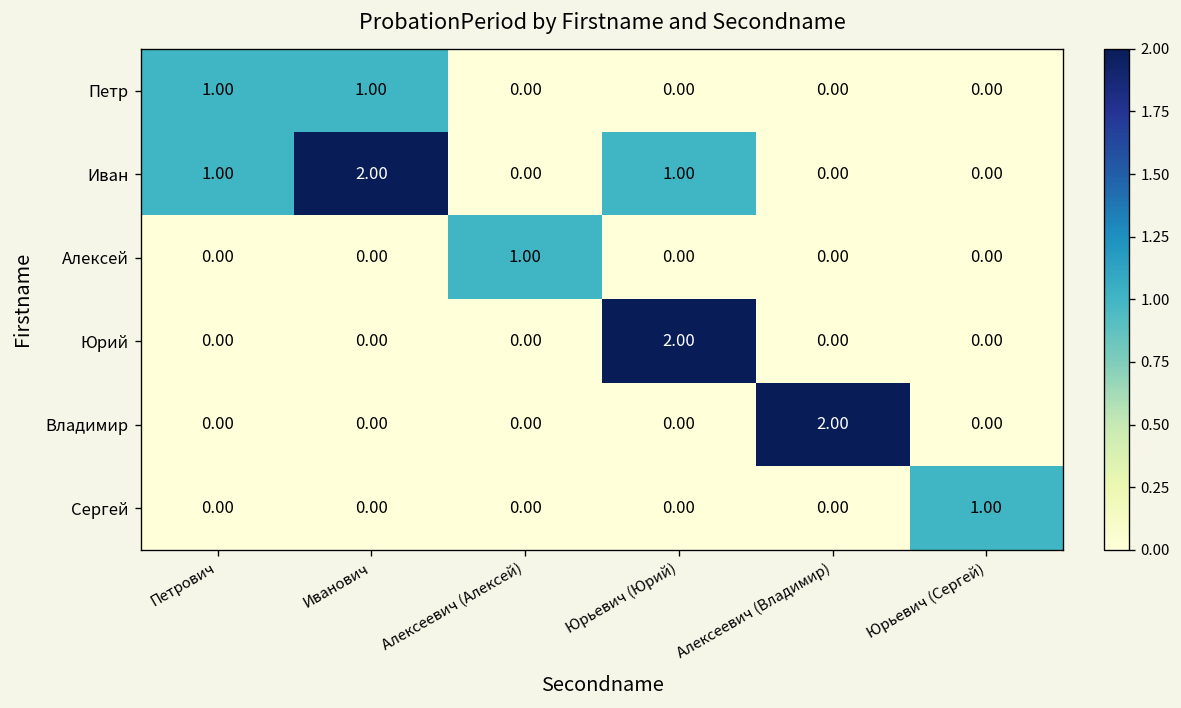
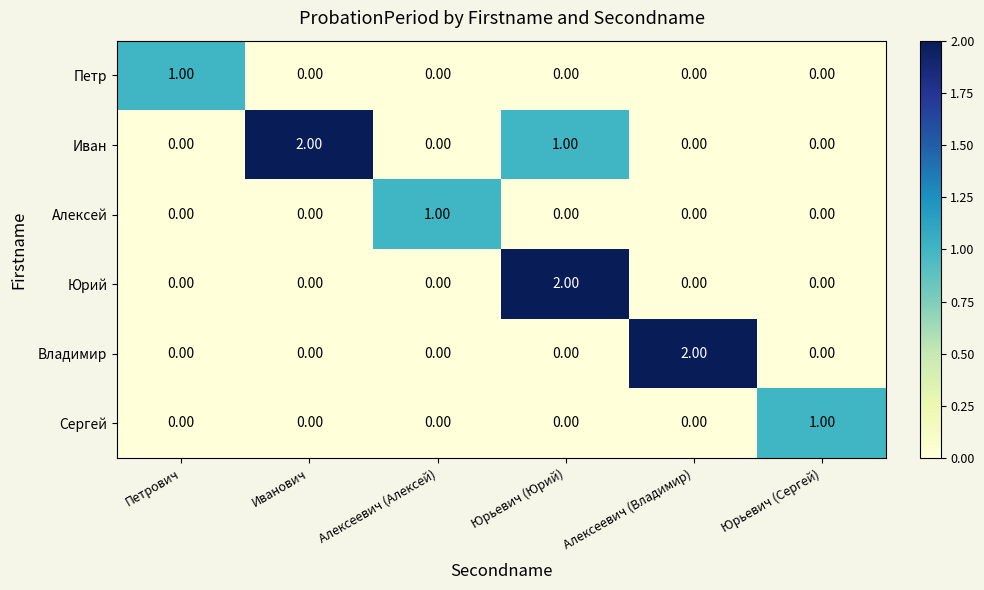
  {
    "Петр": {
      "Петрович": 1.00,
-     "Иванович": 1.00,
+     "Иванович": 0.00,
      "Алексеевич (Алексей)": 0.00,
      "Юрьевич (Юрий)": 0.00,
      "Алексеевич (Владимир)": 0.00,
      "Юрьевич (Сергей)": 0.00
    },
    "Иван": {
-     "Петрович": 1.00,
+     "Петрович": 0.00,
      "Иванович": 2.00,
      "Алексеевич (Алексей)": 0.00,
      "Юрьевич (Юрий)": 1.00,
      "Алексеевич (Владимир)": 0.00,
      "Юрьевич (Сергей)": 0.00
    },
    "Алексей": {
      "Петрович": 0.00,
      "Иванович": 0.00,
      "Алексеевич (Алексей)": 1.00,
      "Юрьевич (Юрий)": 0.00,
      "Алексеевич (Владимир)": 0.00,
      "Юрьевич (Сергей)": 0.00
    },
    "Юрий": {
      "Петрович": 0.00,
      "Иванович": 0.00,
      "Алексеевич (Алексей)": 0.00,
      "Юрьевич (Юрий)": 2.00,
      "Алексеевич (Владимир)": 0.00,
      "Юрьевич (Сергей)": 0.00
    },
    "Владимир": {
      "Петрович": 0.00,
      "Иванович": 0.00,
      "Алексеевич (Алексей)": 0.00,
      "Юрьевич (Юрий)": 0.00,
      "Алексеевич (Владимир)": 2.00,
      "Юрьевич (Сергей)": 0.00
    },
    "Сергей": {
      "Петрович": 0.00,
      "Иванович": 0.00,
      "Алексеевич (Алексей)": 0.00,
      "Юрьевич (Юрий)": 0.00,
      "Алексеевич (Владимир)": 0.00,
      "Юрьевич (Сергей)": 1.00
    }
  }
